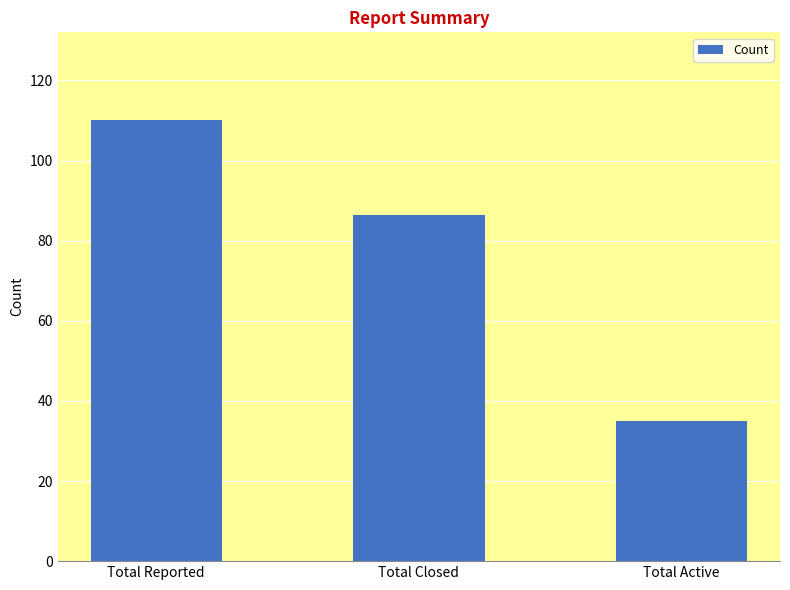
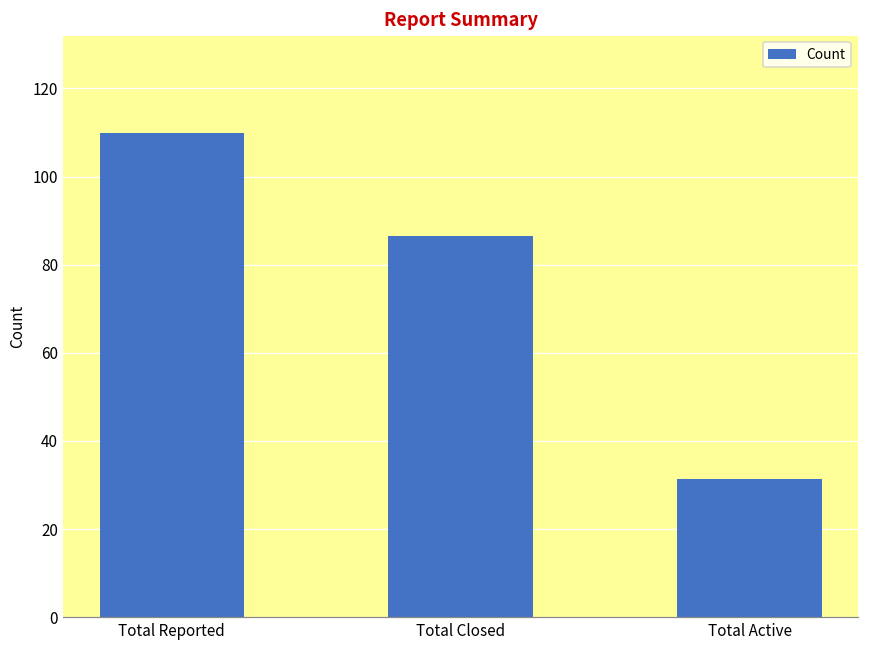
  {
    "Total Reported": 110,
    "Total Closed": 87,
-   "Total Active": 35
+   "Total Active": 31
  }
